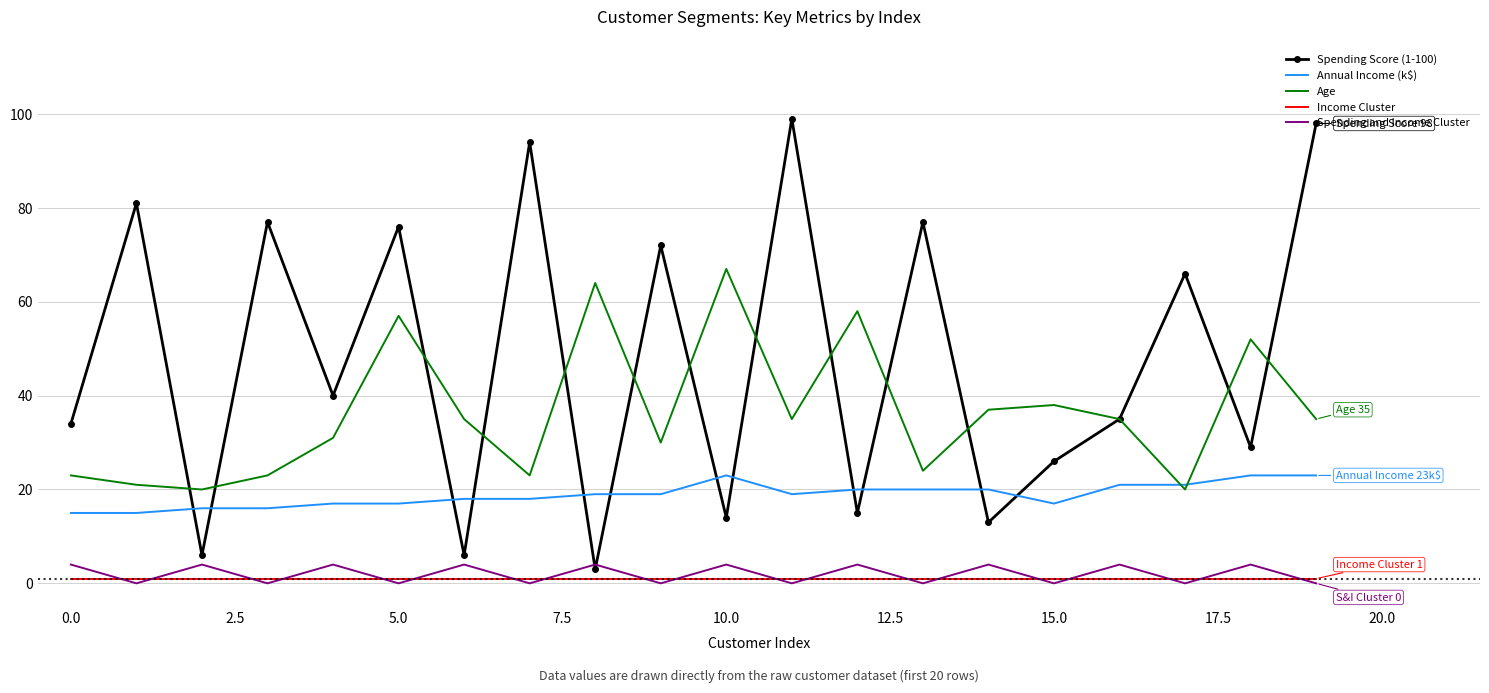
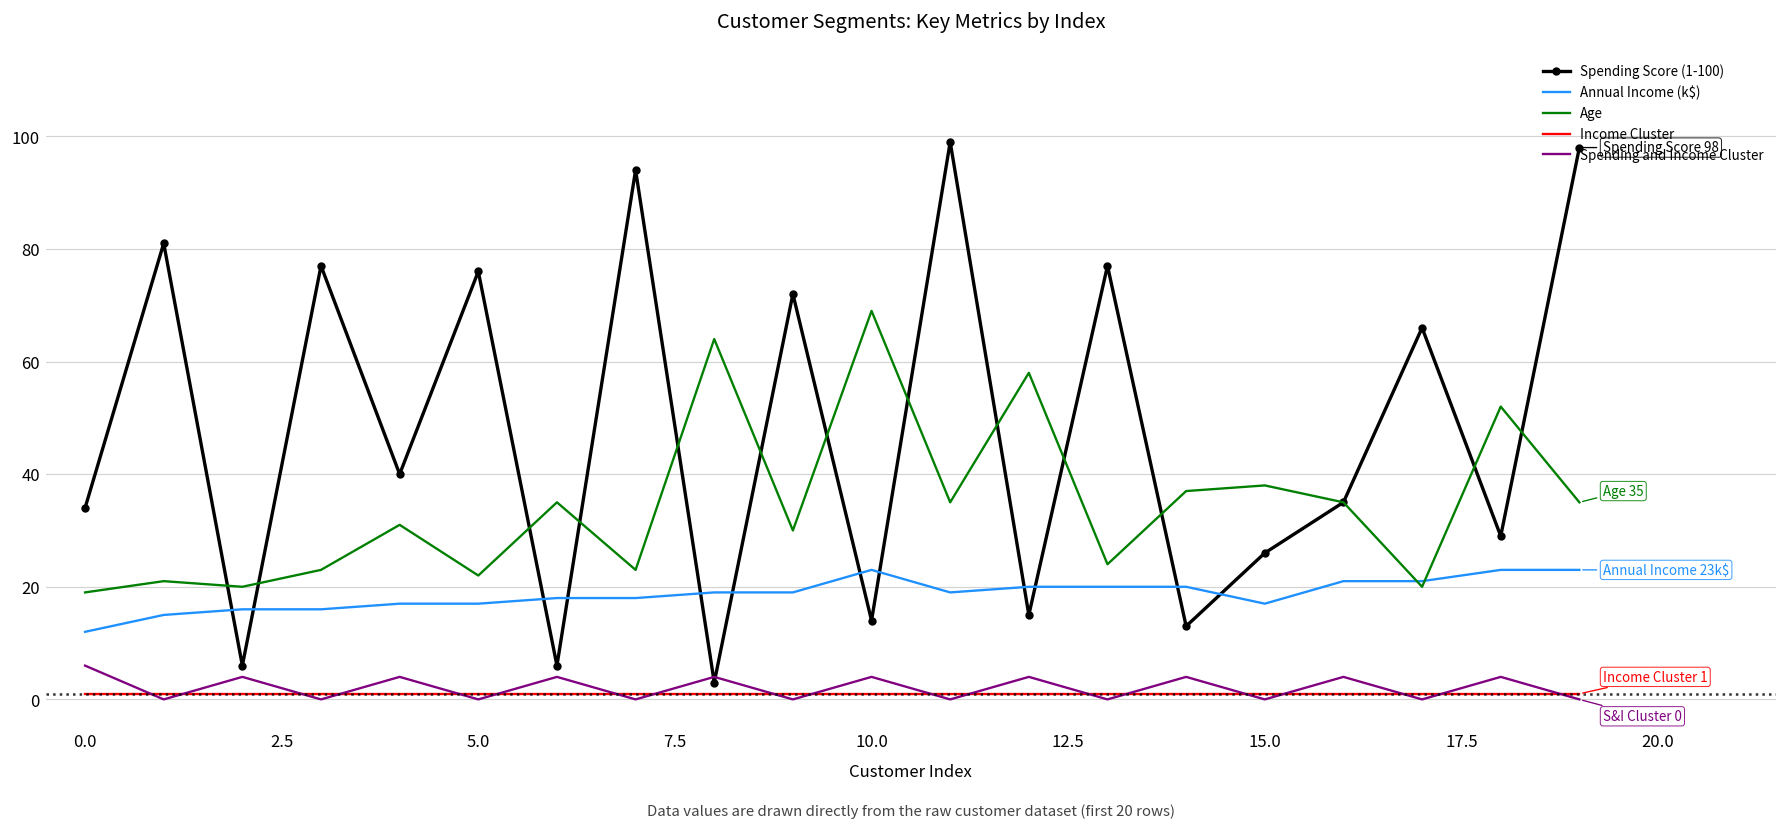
  {
    "Spending Score (1-100)": {
      "0.0": 34,
      "5.0": 76,
      "10.0": 14,
      "15.0": 26
    },
    "Annual Income (k$)": {
-     "0.0": 15,
+     "0.0": 12,
      "5.0": 17,
      "10.0": 23,
      "15.0": 17
    },
    "Age": {
-     "0.0": 23,
-     "5.0": 57,
-     "10.0": 67,
+     "0.0": 19,
+     "5.0": 22,
+     "10.0": 69,
      "15.0": 38
    },
    "Income Cluster": {
      "0.0": 1,
      "5.0": 1,
      "10.0": 1,
      "15.0": 1
    },
    "Spending and Income Cluster": {
-     "0.0": 4,
+     "0.0": 6,
      "5.0": 0,
      "10.0": 4,
      "15.0": 0
    }
  }
